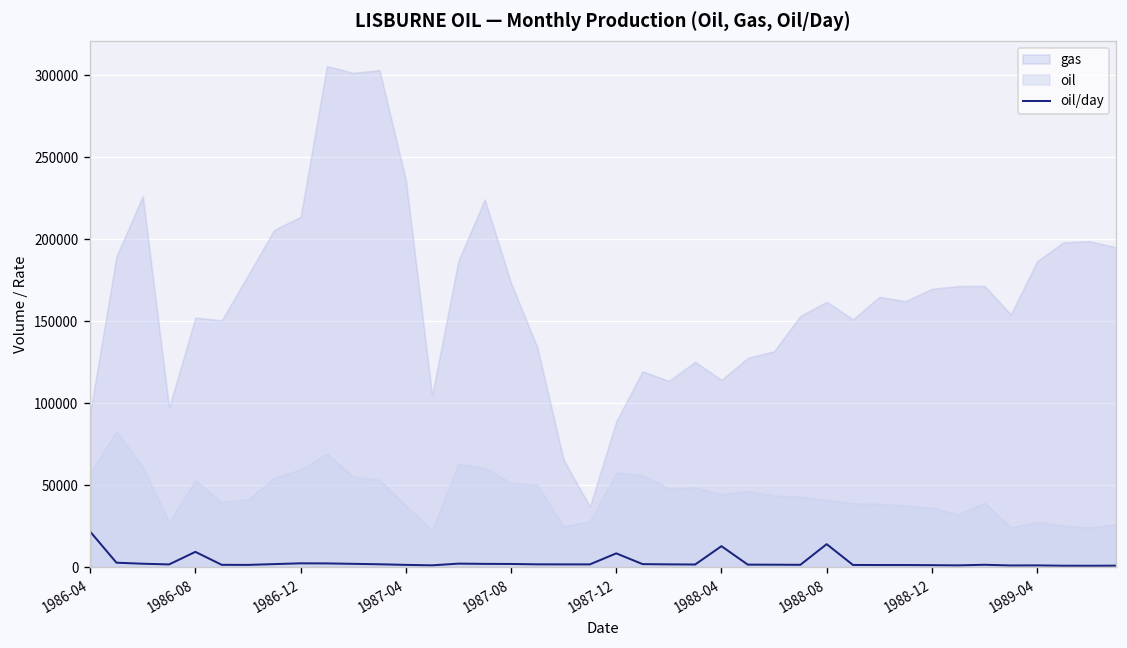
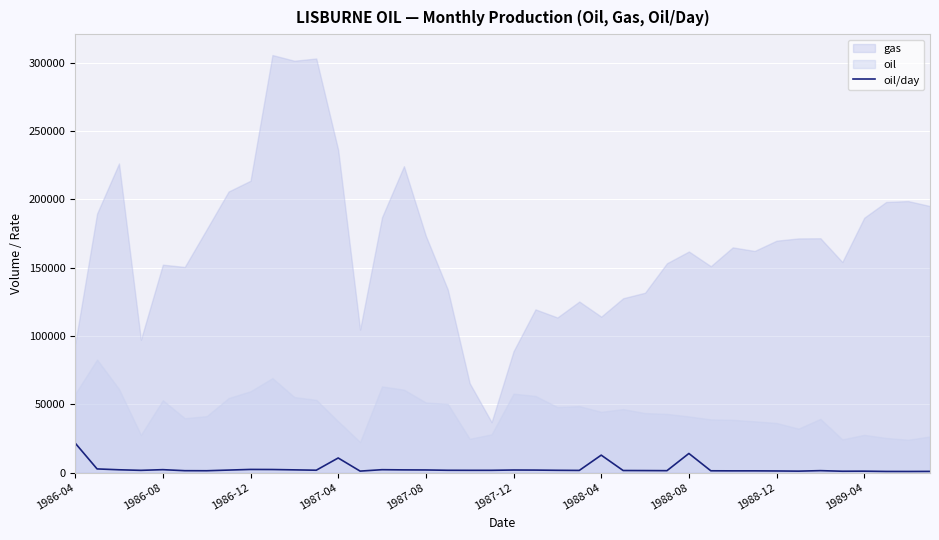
  {
    "oil/day": {
      "1986-04": 22000,
-     "1986-08": 9000,
+     "1986-08": 2000,
      "1986-12": 2000,
-     "1987-04": 1000,
+     "1987-04": 11000,
      "1987-08": 2000,
-     "1987-12": 8000,
+     "1987-12": 2000,
      "1988-04": 13000,
      "1988-08": 14000,
      "1988-12": 1000,
      "1989-04": 1000
    }
  }
